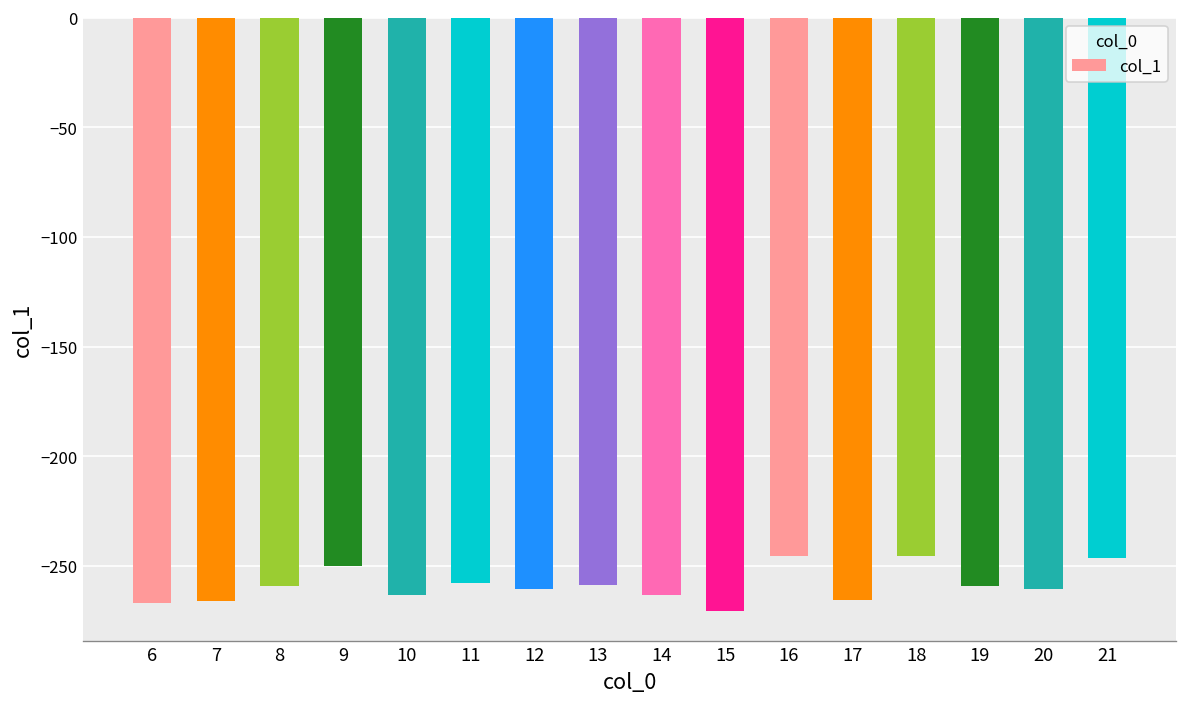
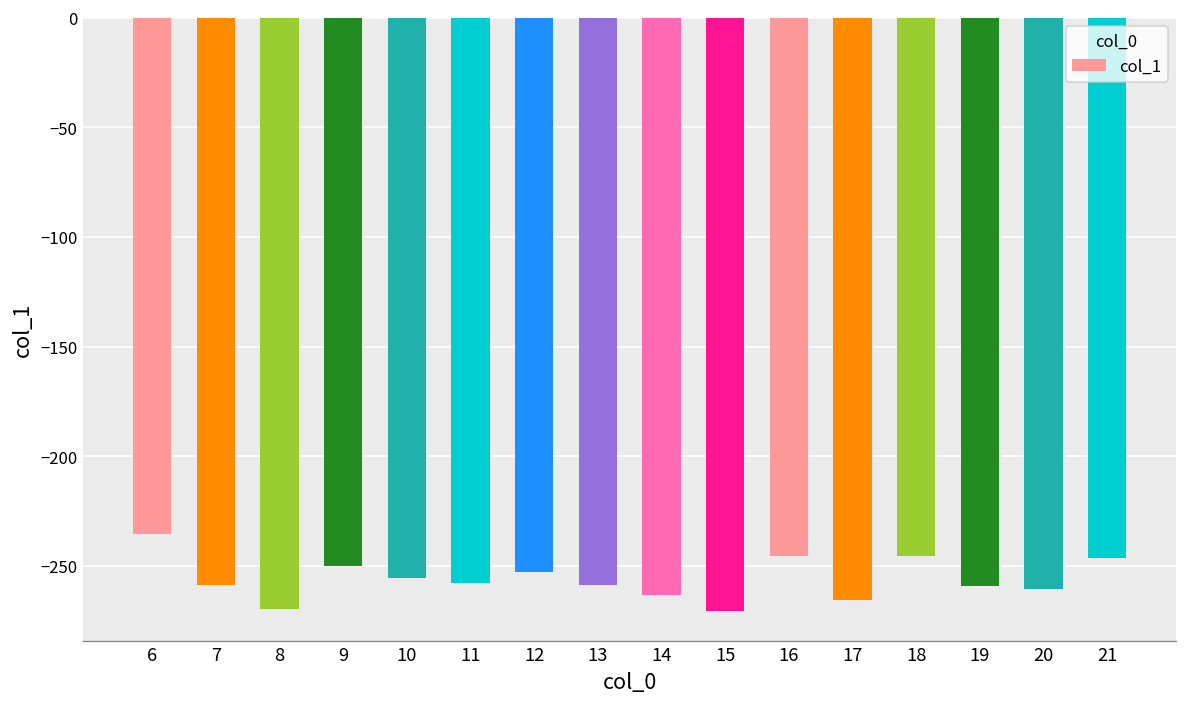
  {
-   "6": -267,
-   "7": -266,
-   "8": -259,
+   "6": -235,
+   "7": -258,
+   "8": -270,
    "9": -250,
-   "10": -263,
+   "10": -256,
    "11": -258,
-   "12": -260,
+   "12": -253,
    "13": -259,
    "14": -263,
    "15": -270,
    "16": -245,
    "17": -265,
    "18": -246,
    "19": -259,
    "20": -260,
    "21": -246
  }
